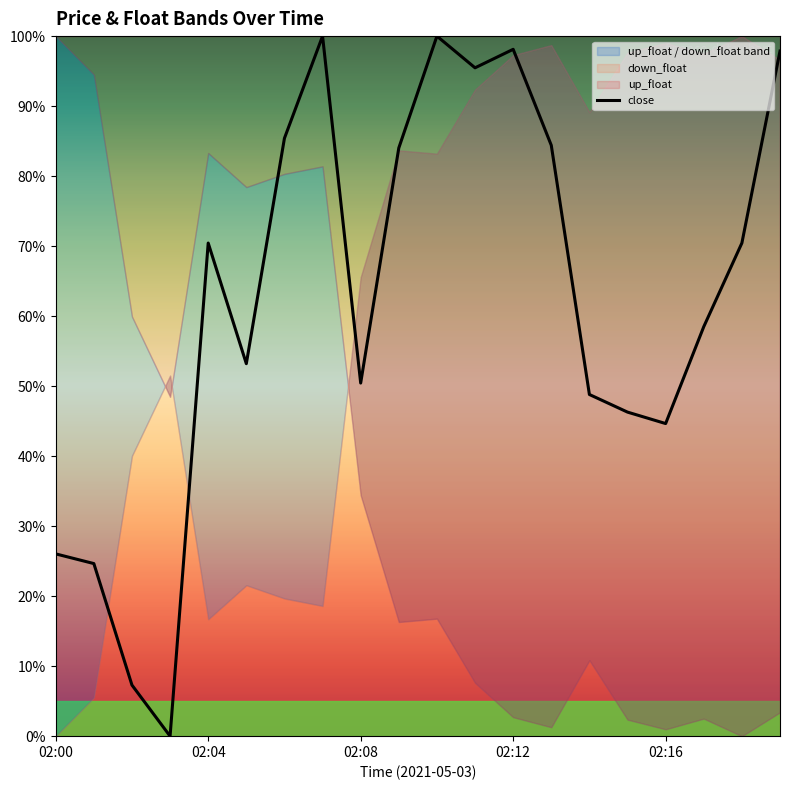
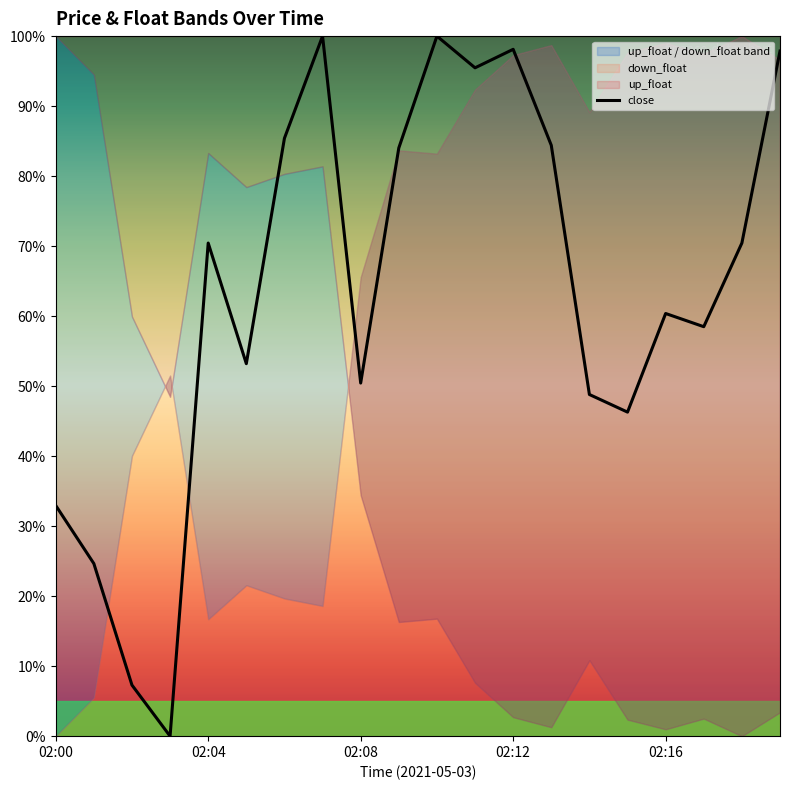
  {
    "close": {
-     "02:00": "26%",
+     "02:00": "33%",
      "02:04": "70%",
      "02:08": "50%",
      "02:12": "98%",
-     "02:16": "45%"
+     "02:16": "60%"
    },
    "up_float / down_float band": {
      "02:04": "67%"
    }
  }
